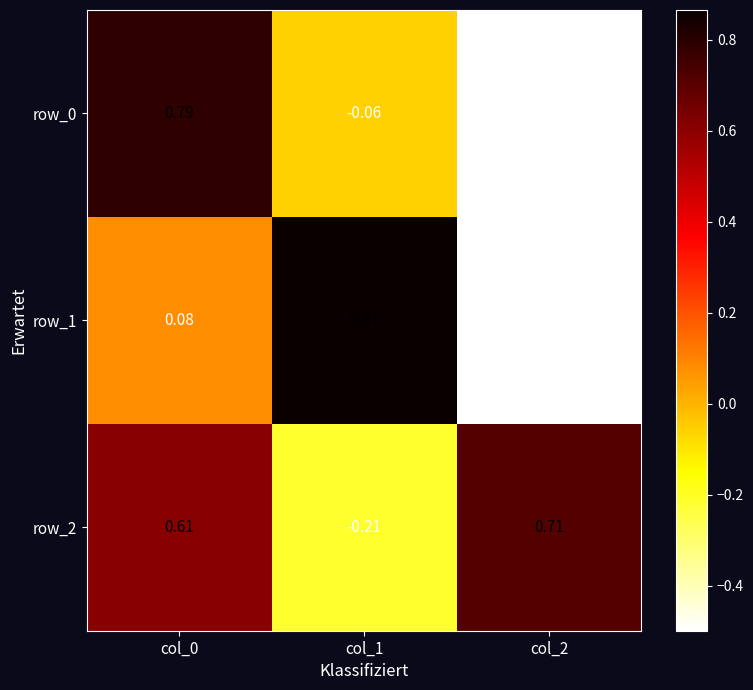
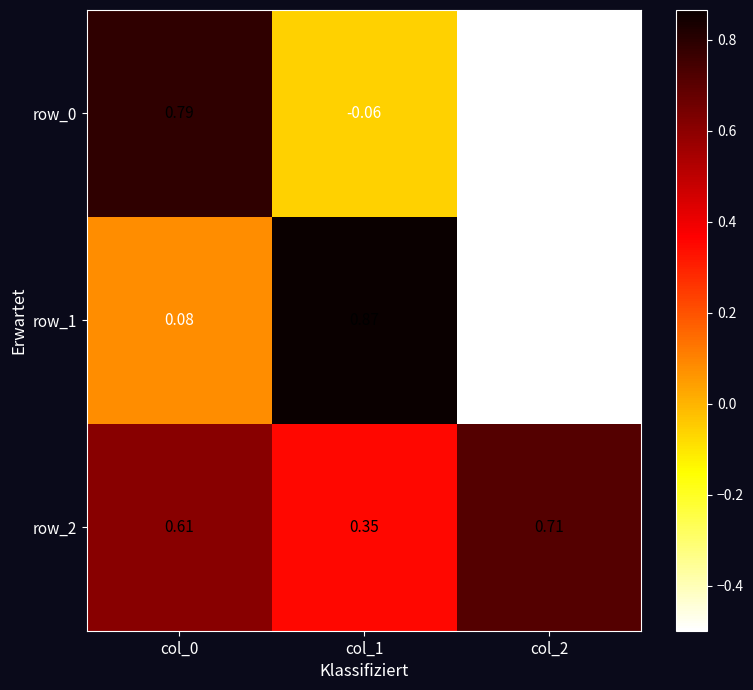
  {
    "row_0": {
      "col_1": -0.06
    },
    "row_1": {
      "col_0": 0.08
    },
    "row_2": {
      "col_0": 0.61,
-     "col_1": -0.21,
+     "col_1": 0.35,
      "col_2": 0.71
    }
  }
